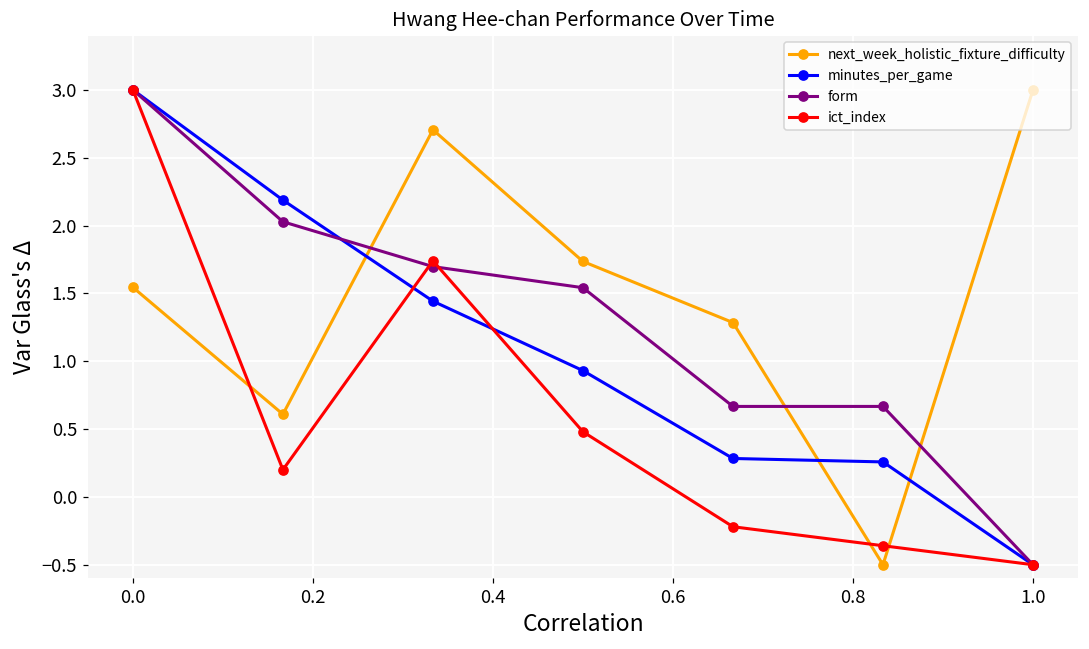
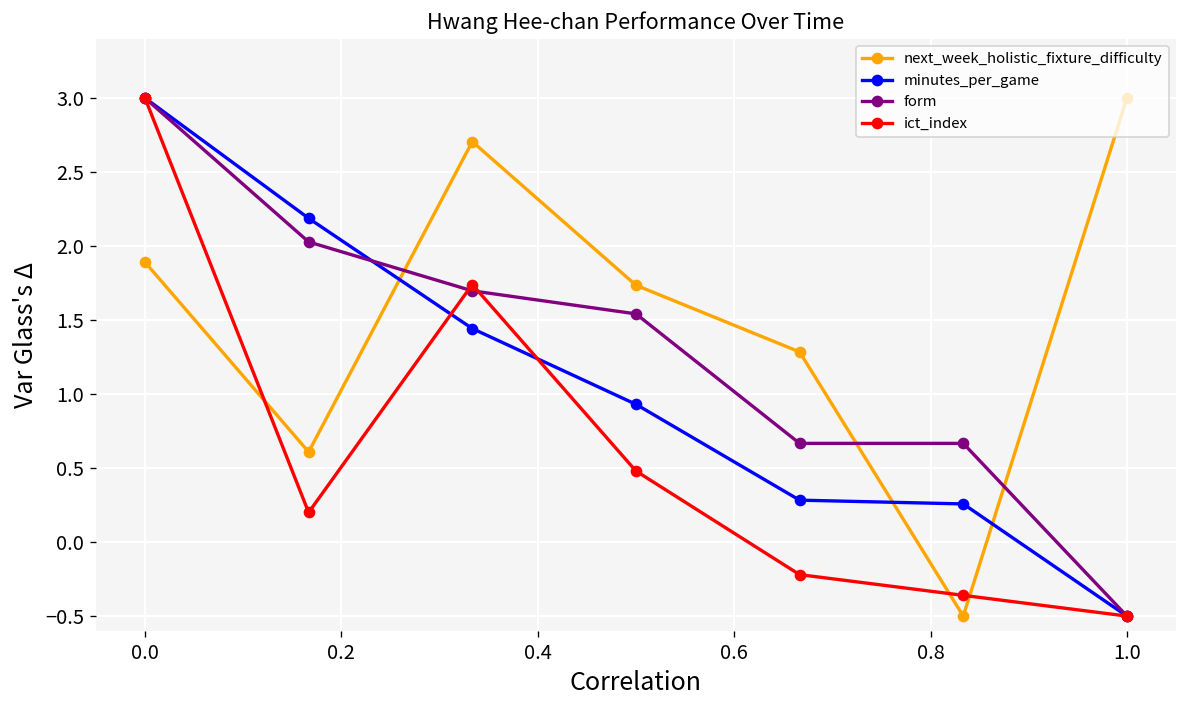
  {
    "next_week_holistic_fixture_difficulty": {
-     "0.0": 1.54
+     "0.0": 1.89
    }
  }
